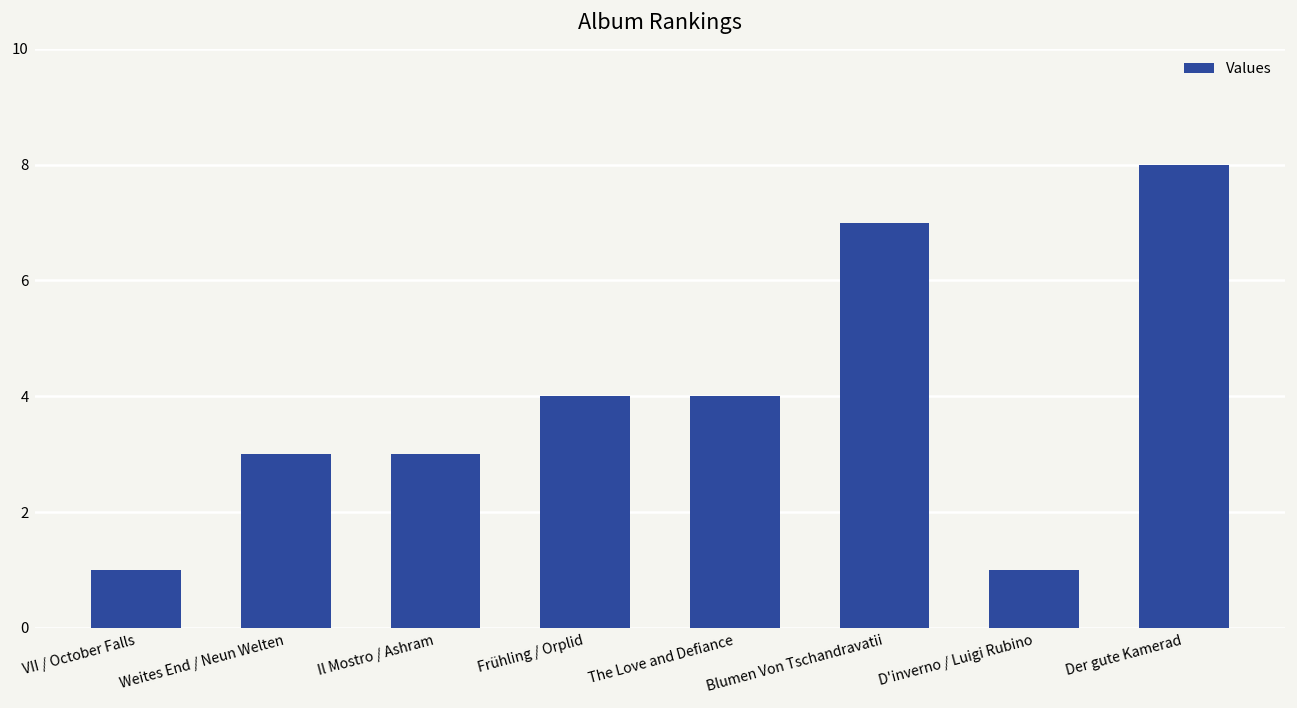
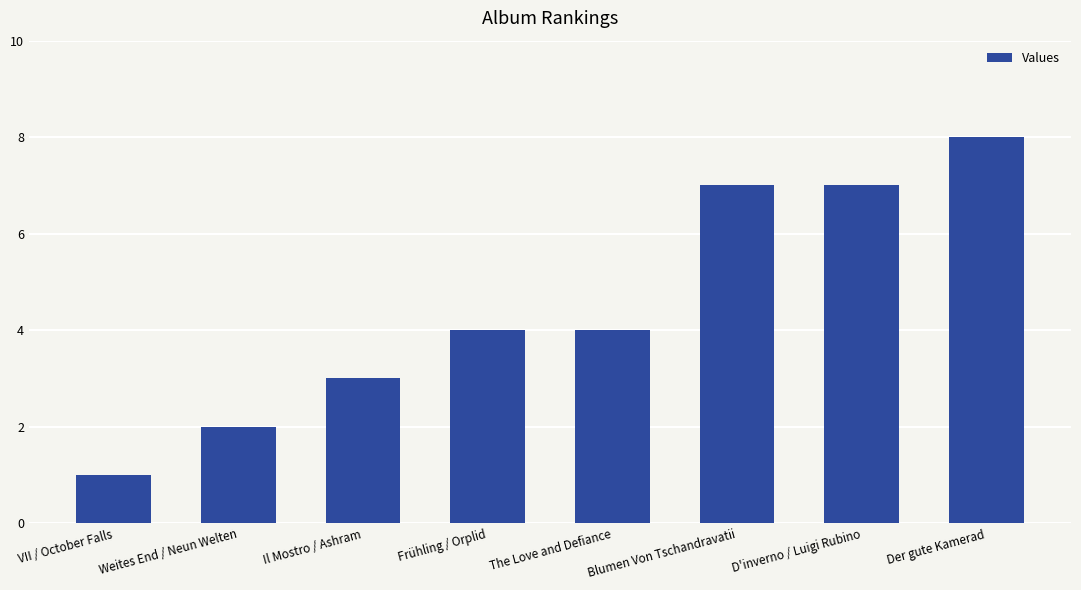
  {
    "VII / October Falls": 1,
-   "Weites End / Neun Welten": 3,
+   "Weites End / Neun Welten": 2,
    "Il Mostro / Ashram": 3,
    "Frühling / Orplid": 4,
    "The Love and Defiance": 4,
    "Blumen Von Tschandravatii": 7,
-   "D'inverno / Luigi Rubino": 1,
+   "D'inverno / Luigi Rubino": 7,
    "Der gute Kamerad": 8
  }
